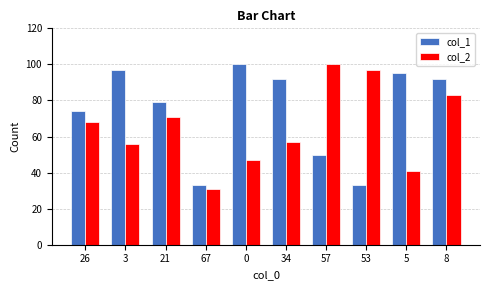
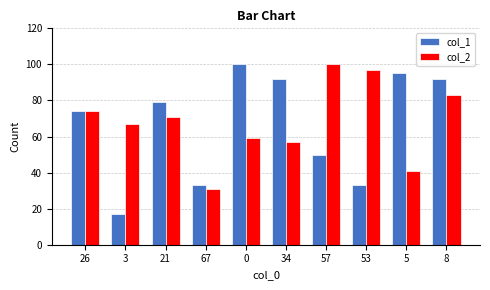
  {
    "col_1": {
      "26": 74,
-     "3": 97,
+     "3": 17,
      "21": 79,
      "67": 33,
      "0": 100,
      "34": 92,
      "57": 50,
      "53": 33,
      "5": 95,
      "8": 92
    },
    "col_2": {
-     "26": 68,
-     "3": 56,
+     "26": 74,
+     "3": 67,
      "21": 71,
      "67": 31,
-     "0": 47,
+     "0": 59,
      "34": 57,
      "57": 100,
      "53": 97,
      "5": 41,
      "8": 83
    }
  }
